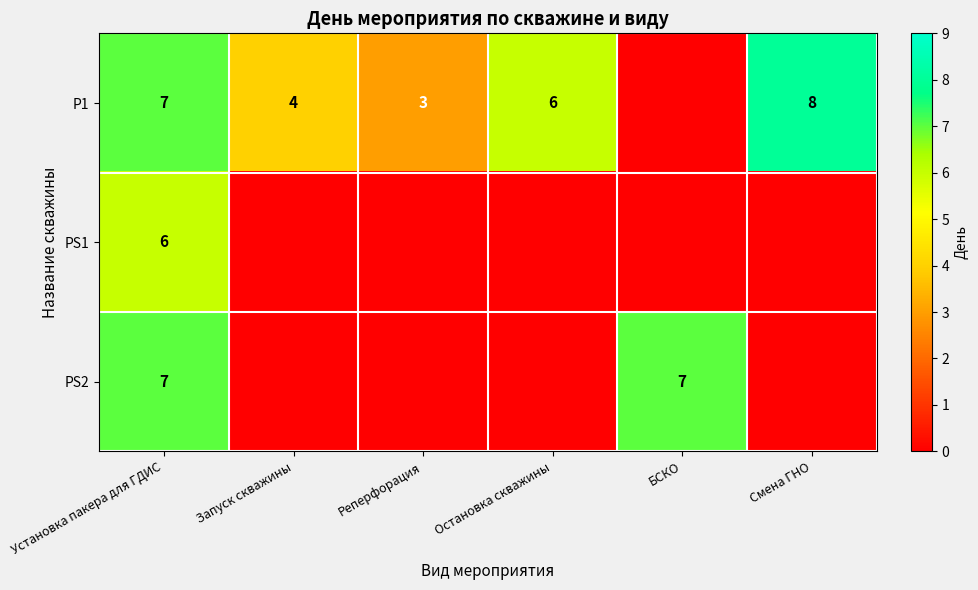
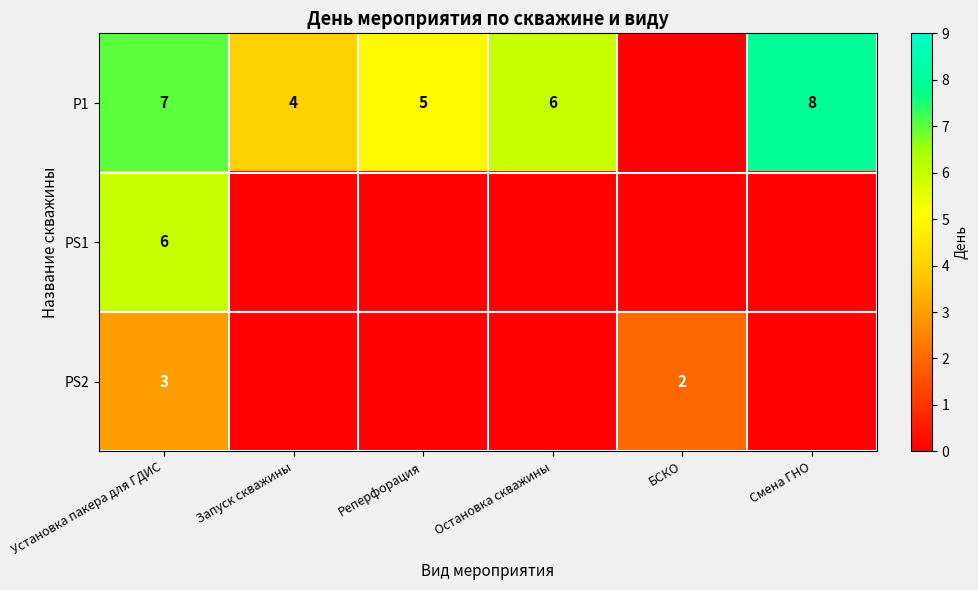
  {
    "P1": {
      "Установка пакера для ГДИС": 7,
      "Запуск скважины": 4,
-     "Реперфорация": 3,
+     "Реперфорация": 5,
      "Остановка скважины": 6,
      "Смена ГНО": 8
    },
    "PS1": {
      "Установка пакера для ГДИС": 6
    },
    "PS2": {
-     "Установка пакера для ГДИС": 7,
-     "БСКО": 7
+     "Установка пакера для ГДИС": 3,
+     "БСКО": 2
    }
  }
